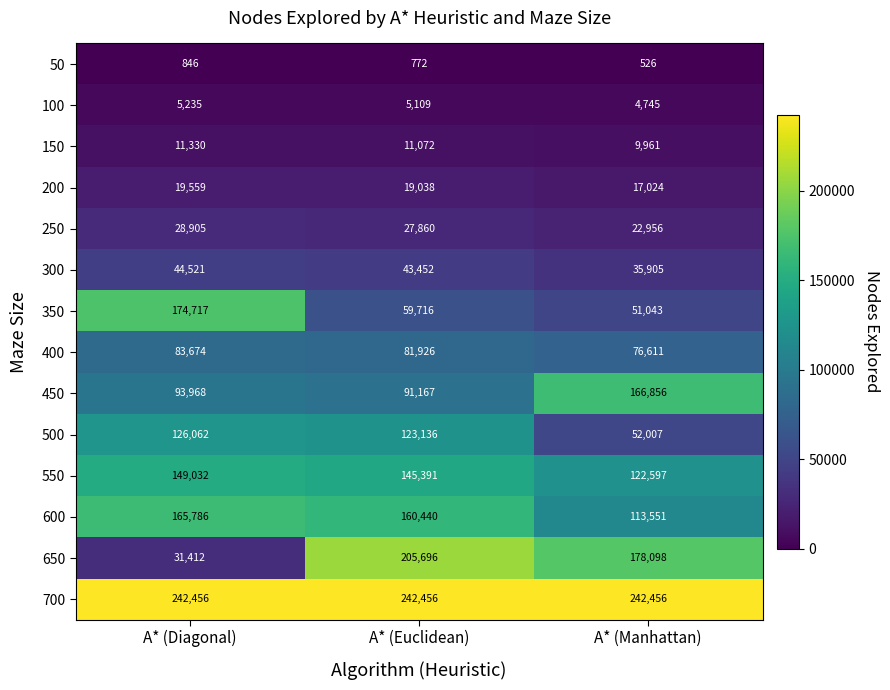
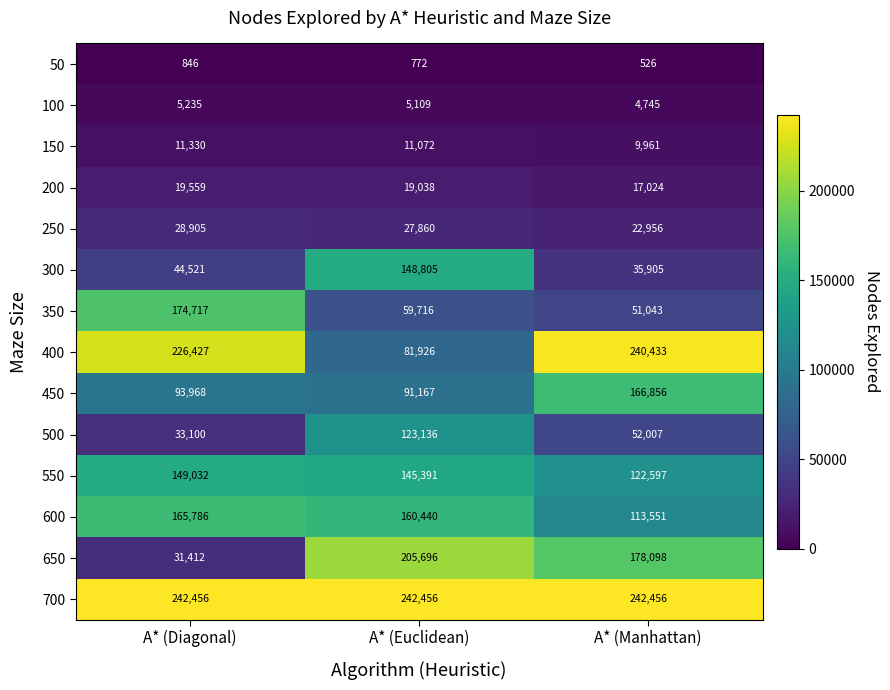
  {
    "50": {
      "A* (Diagonal)": "846",
      "A* (Euclidean)": "772",
      "A* (Manhattan)": "526"
    },
    "100": {
      "A* (Diagonal)": "5,235",
      "A* (Euclidean)": "5,109",
      "A* (Manhattan)": "4,745"
    },
    "150": {
      "A* (Diagonal)": "11,330",
      "A* (Euclidean)": "11,072",
      "A* (Manhattan)": "9,961"
    },
    "200": {
      "A* (Diagonal)": "19,559",
      "A* (Euclidean)": "19,038",
      "A* (Manhattan)": "17,024"
    },
    "250": {
      "A* (Diagonal)": "28,905",
      "A* (Euclidean)": "27,860",
      "A* (Manhattan)": "22,956"
    },
    "300": {
      "A* (Diagonal)": "44,521",
-     "A* (Euclidean)": "43,452",
+     "A* (Euclidean)": "148,805",
      "A* (Manhattan)": "35,905"
    },
    "350": {
      "A* (Diagonal)": "174,717",
      "A* (Euclidean)": "59,716",
      "A* (Manhattan)": "51,043"
    },
    "400": {
-     "A* (Diagonal)": "83,674",
+     "A* (Diagonal)": "226,427",
      "A* (Euclidean)": "81,926",
-     "A* (Manhattan)": "76,611"
+     "A* (Manhattan)": "240,433"
    },
    "450": {
      "A* (Diagonal)": "93,968",
      "A* (Euclidean)": "91,167",
      "A* (Manhattan)": "166,856"
    },
    "500": {
-     "A* (Diagonal)": "126,062",
+     "A* (Diagonal)": "33,100",
      "A* (Euclidean)": "123,136",
      "A* (Manhattan)": "52,007"
    },
    "550": {
      "A* (Diagonal)": "149,032",
      "A* (Euclidean)": "145,391",
      "A* (Manhattan)": "122,597"
    },
    "600": {
      "A* (Diagonal)": "165,786",
      "A* (Euclidean)": "160,440",
      "A* (Manhattan)": "113,551"
    },
    "650": {
      "A* (Diagonal)": "31,412",
      "A* (Euclidean)": "205,696",
      "A* (Manhattan)": "178,098"
    },
    "700": {
      "A* (Diagonal)": "242,456",
      "A* (Euclidean)": "242,456",
      "A* (Manhattan)": "242,456"
    }
  }
